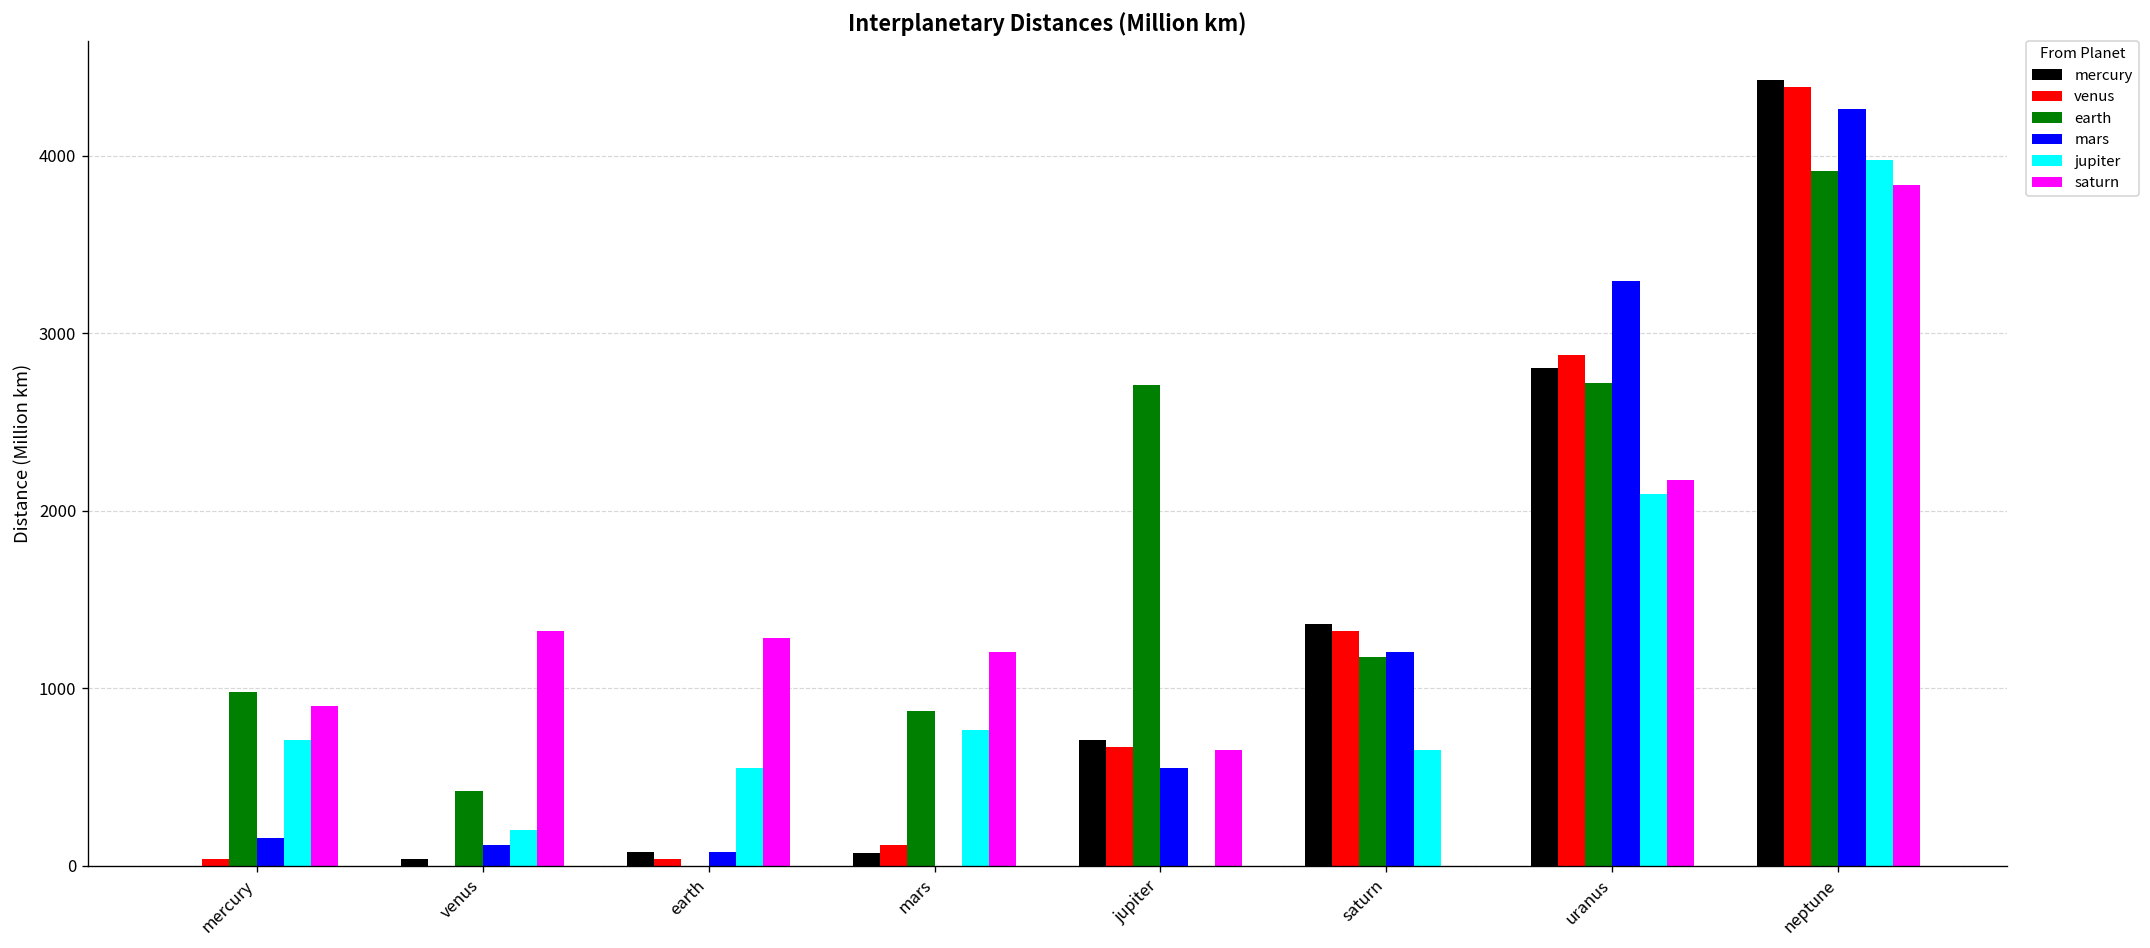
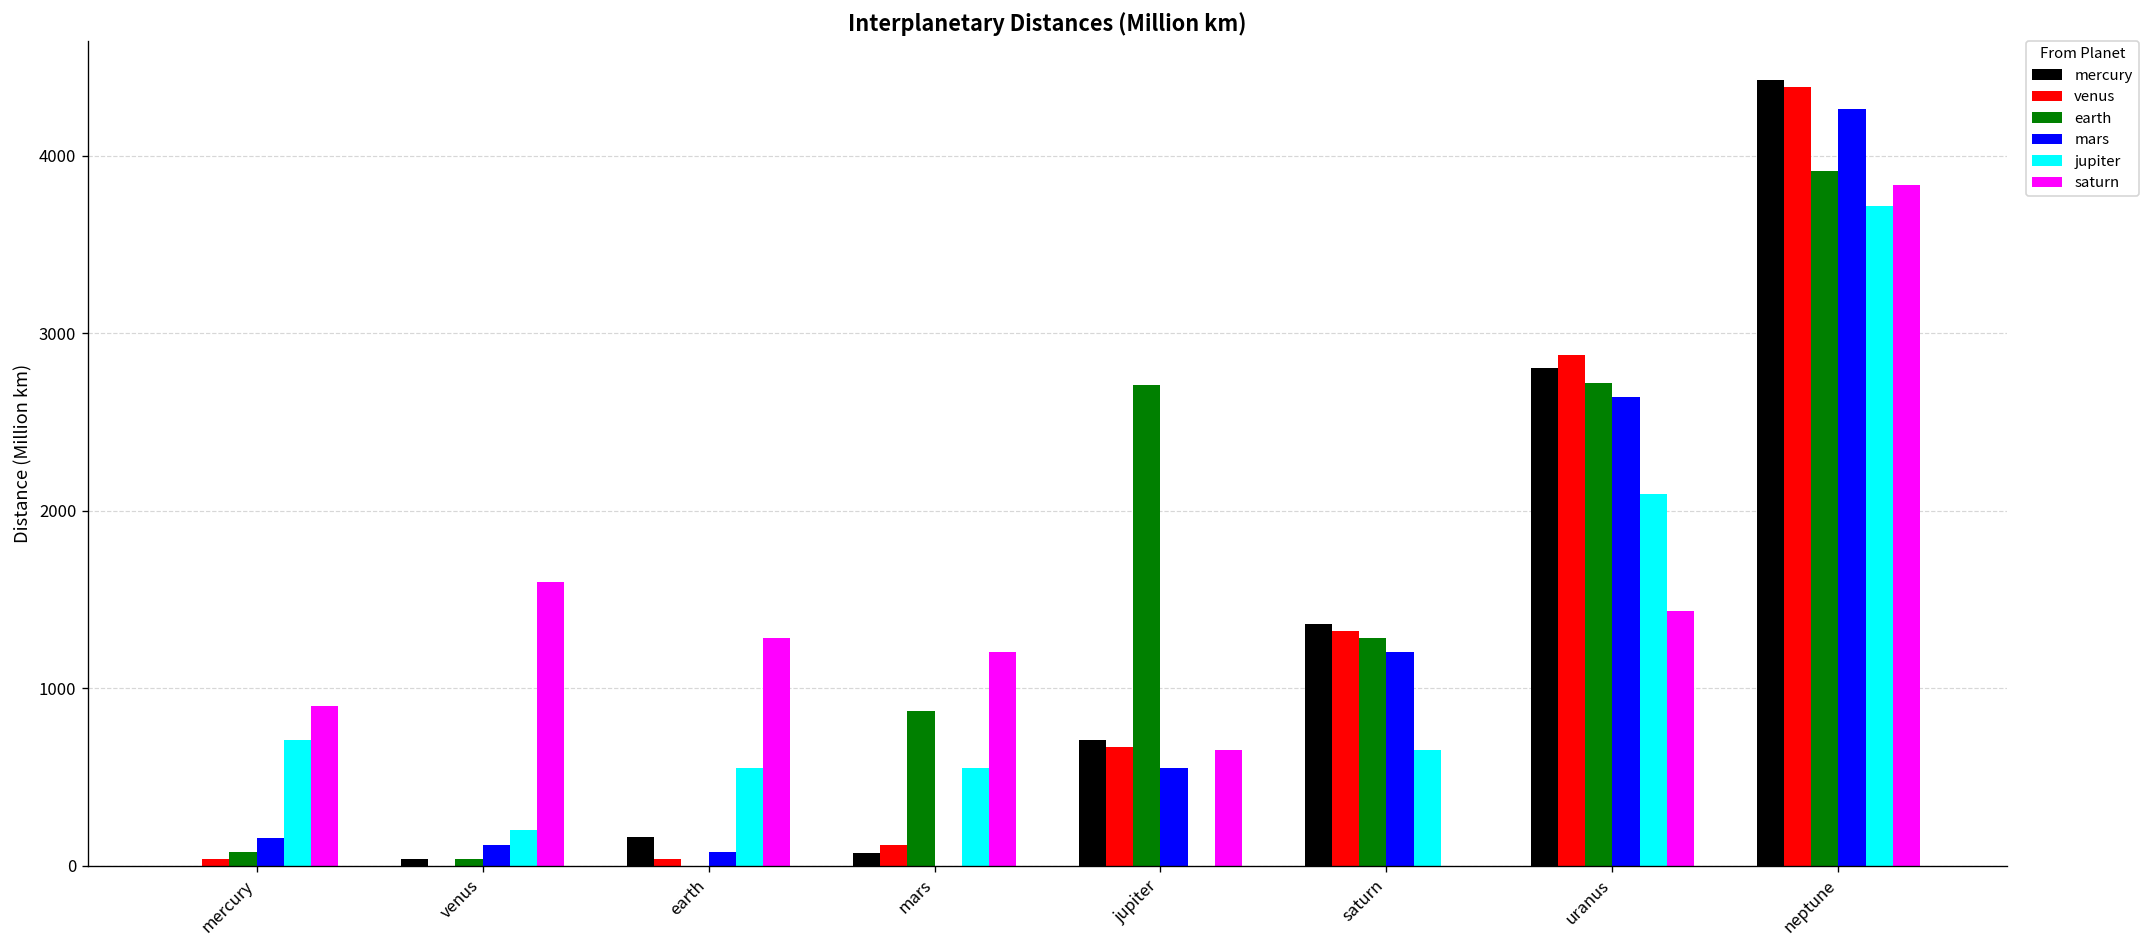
  {
    "mercury": {
      "mercury": 0,
      "venus": 40,
-     "earth": 80,
+     "earth": 160,
      "mars": 70,
      "jupiter": 710,
      "saturn": 1360,
      "uranus": 2800,
      "neptune": 4430
    },
    "venus": {
      "mercury": 40,
      "venus": 0,
      "earth": 40,
      "mars": 120,
      "jupiter": 670,
      "saturn": 1330,
      "uranus": 2880,
      "neptune": 4390
    },
    "earth": {
-     "mercury": 980,
-     "venus": 430,
+     "mercury": 80,
+     "venus": 40,
      "earth": 0,
      "mars": 870,
      "jupiter": 2710,
-     "saturn": 1180,
+     "saturn": 1280,
      "uranus": 2720,
      "neptune": 3920
    },
    "mars": {
      "mercury": 160,
      "venus": 120,
      "earth": 80,
      "mars": 0,
      "jupiter": 550,
      "saturn": 1210,
-     "uranus": 3290,
+     "uranus": 2640,
      "neptune": 4270
    },
    "jupiter": {
      "mercury": 710,
      "venus": 200,
      "earth": 550,
-     "mars": 770,
+     "mars": 550,
      "jupiter": 0,
      "saturn": 650,
      "uranus": 2090,
-     "neptune": 3980
+     "neptune": 3720
    },
    "saturn": {
      "mercury": 900,
-     "venus": 1330,
+     "venus": 1600,
      "earth": 1280,
      "mars": 1210,
      "jupiter": 650,
      "saturn": 0,
-     "uranus": 2170,
+     "uranus": 1440,
      "neptune": 3840
    }
  }
